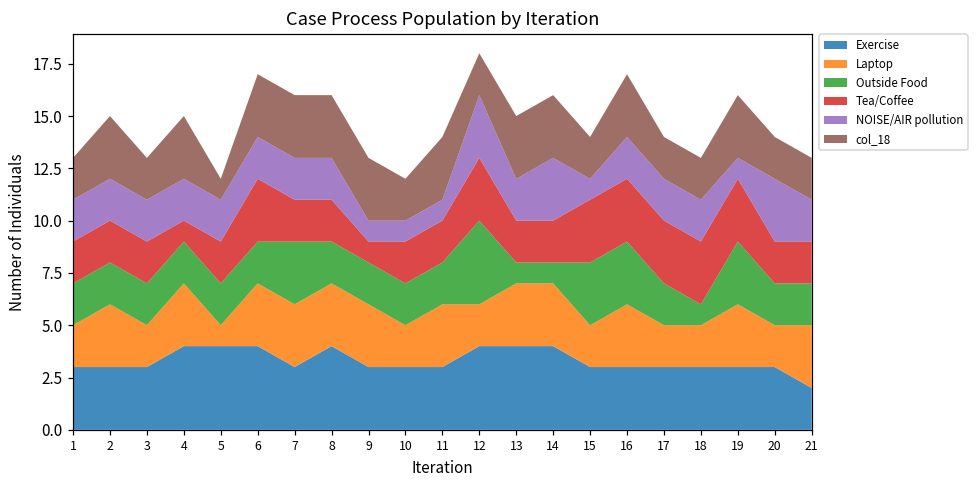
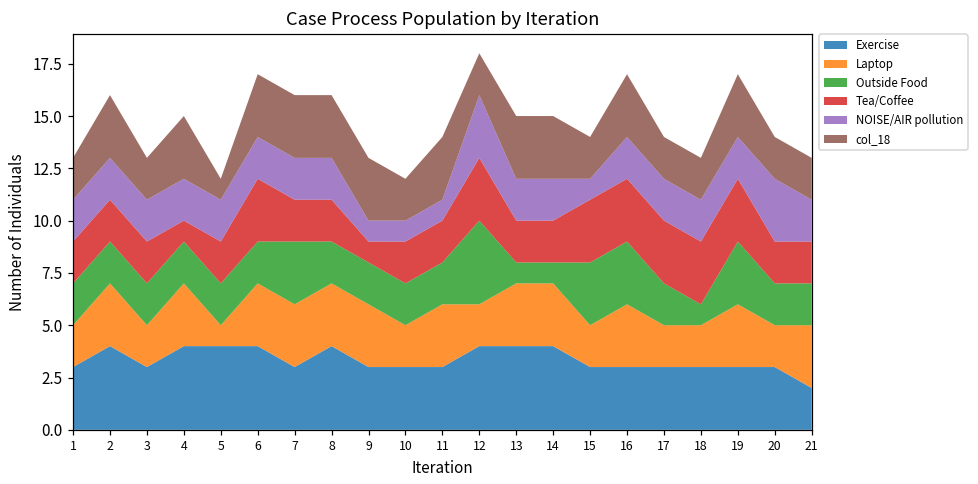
  {
    "Exercise": {
      "1": 3,
-     "2": 3,
+     "2": 4,
      "3": 3,
      "4": 4,
      "5": 4,
      "6": 4,
      "7": 3,
      "8": 4,
      "9": 3,
      "10": 3,
      "11": 3,
      "12": 4,
      "13": 4,
      "14": 4,
      "15": 3,
      "16": 3,
      "17": 3,
      "18": 3,
      "19": 3,
      "20": 3,
      "21": 2
    },
    "Laptop": {
      "1": 2,
      "2": 3,
      "3": 2,
      "4": 3,
      "5": 1,
      "6": 3,
      "7": 3,
      "8": 3,
      "9": 3,
      "10": 2,
      "11": 3,
      "12": 2,
      "13": 3,
      "14": 3,
      "15": 2,
      "16": 3,
      "17": 2,
      "18": 2,
      "19": 3,
      "20": 2,
      "21": 3
    },
    "Outside Food": {
      "1": 2,
      "2": 2,
      "3": 2,
      "4": 2,
      "5": 2,
      "6": 2,
      "7": 3,
      "8": 2,
      "9": 2,
      "10": 2,
      "11": 2,
      "12": 4,
      "13": 1,
      "14": 1,
      "15": 3,
      "16": 3,
      "17": 2,
      "18": 1,
      "19": 3,
      "20": 2,
      "21": 2
    },
    "Tea/Coffee": {
      "1": 2,
      "2": 2,
      "3": 2,
      "4": 1,
      "5": 2,
      "6": 3,
      "7": 2,
      "8": 2,
      "9": 1,
      "10": 2,
      "11": 2,
      "12": 3,
      "13": 2,
      "14": 2,
      "15": 3,
      "16": 3,
      "17": 3,
      "18": 3,
      "19": 3,
      "20": 2,
      "21": 2
    },
    "NOISE/AIR pollution": {
      "1": 2,
      "2": 2,
      "3": 2,
      "4": 2,
      "5": 2,
      "6": 2,
      "7": 2,
      "8": 2,
      "9": 1,
      "10": 1,
      "11": 1,
      "12": 3,
      "13": 2,
-     "14": 3,
+     "14": 2,
      "15": 1,
      "16": 2,
      "17": 2,
      "18": 2,
-     "19": 1,
+     "19": 2,
      "20": 3,
      "21": 2
    },
    "col_18": {
      "1": 2,
      "2": 3,
      "3": 2,
      "4": 3,
      "5": 1,
      "6": 3,
      "7": 3,
      "8": 3,
      "9": 3,
      "10": 2,
      "11": 3,
      "12": 2,
      "13": 3,
      "14": 3,
      "15": 2,
      "16": 3,
      "17": 2,
      "18": 2,
      "19": 3,
      "20": 2,
      "21": 2
    }
  }
